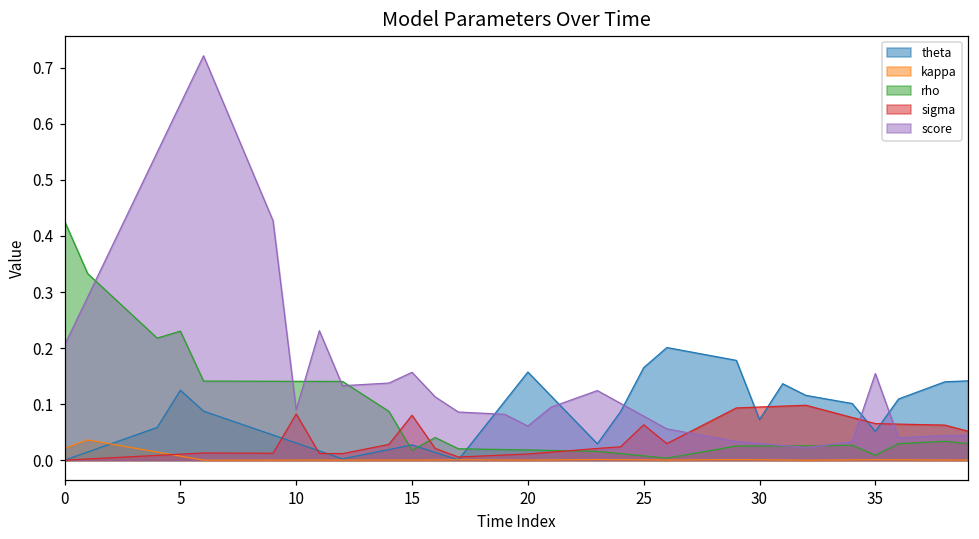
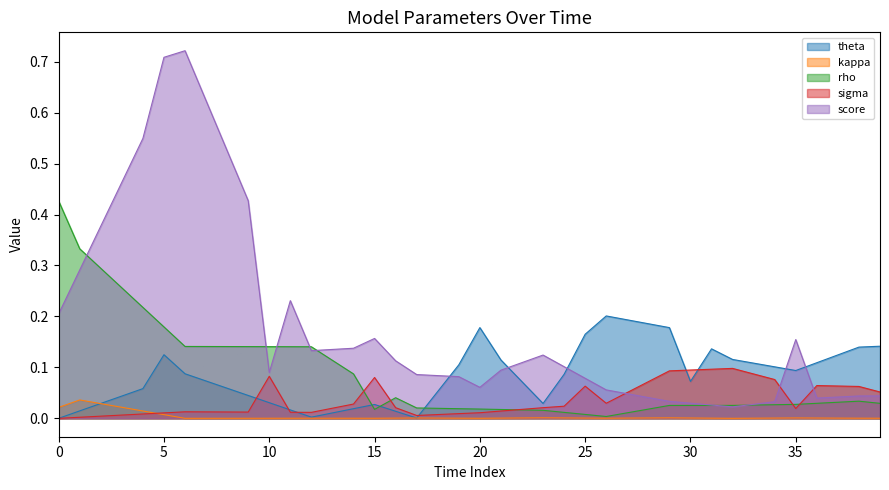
  {
    "theta": {
      "5": 0.12,
      "10": 0.03,
      "15": 0.03,
-     "20": 0.16,
+     "20": 0.18,
      "25": 0.17,
      "30": 0.07,
-     "35": 0.05
+     "35": 0.09
    },
    "kappa": {
      "0": 0.02,
      "10": 0.00,
      "15": 0.00,
      "20": 0.00,
      "25": 0.00,
      "30": 0.00,
      "35": 0.00
    },
    "rho": {
      "0": 0.43,
-     "5": 0.23,
+     "5": 0.18,
      "10": 0.14,
      "15": 0.02,
      "20": 0.02,
      "25": 0.01,
-     "35": 0.01
+     "35": 0.03
    },
    "sigma": {
      "10": 0.08,
      "15": 0.08,
      "20": 0.01,
      "25": 0.06,
      "30": 0.09,
-     "35": 0.07
+     "35": 0.02
    },
    "score": {
      "0": 0.21,
-     "5": 0.64,
+     "5": 0.71,
      "10": 0.09,
      "15": 0.16,
      "20": 0.06,
      "25": 0.08,
      "35": 0.15
    }
  }
